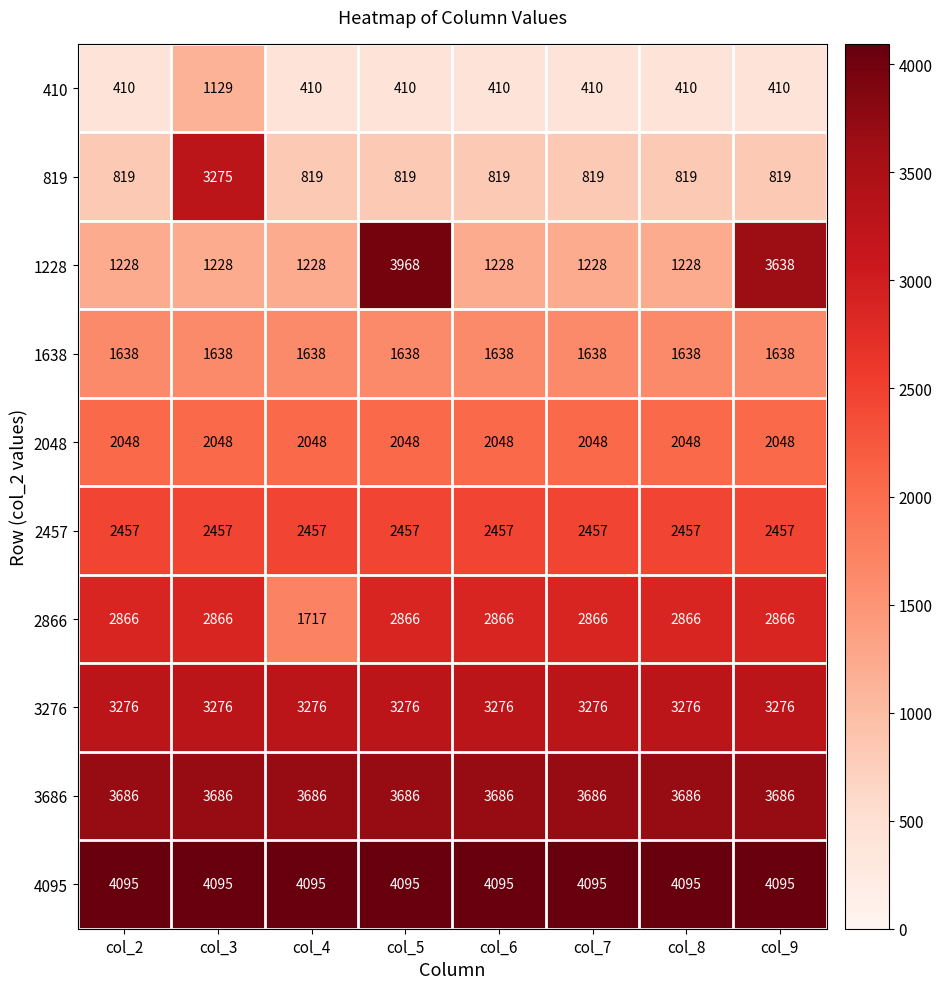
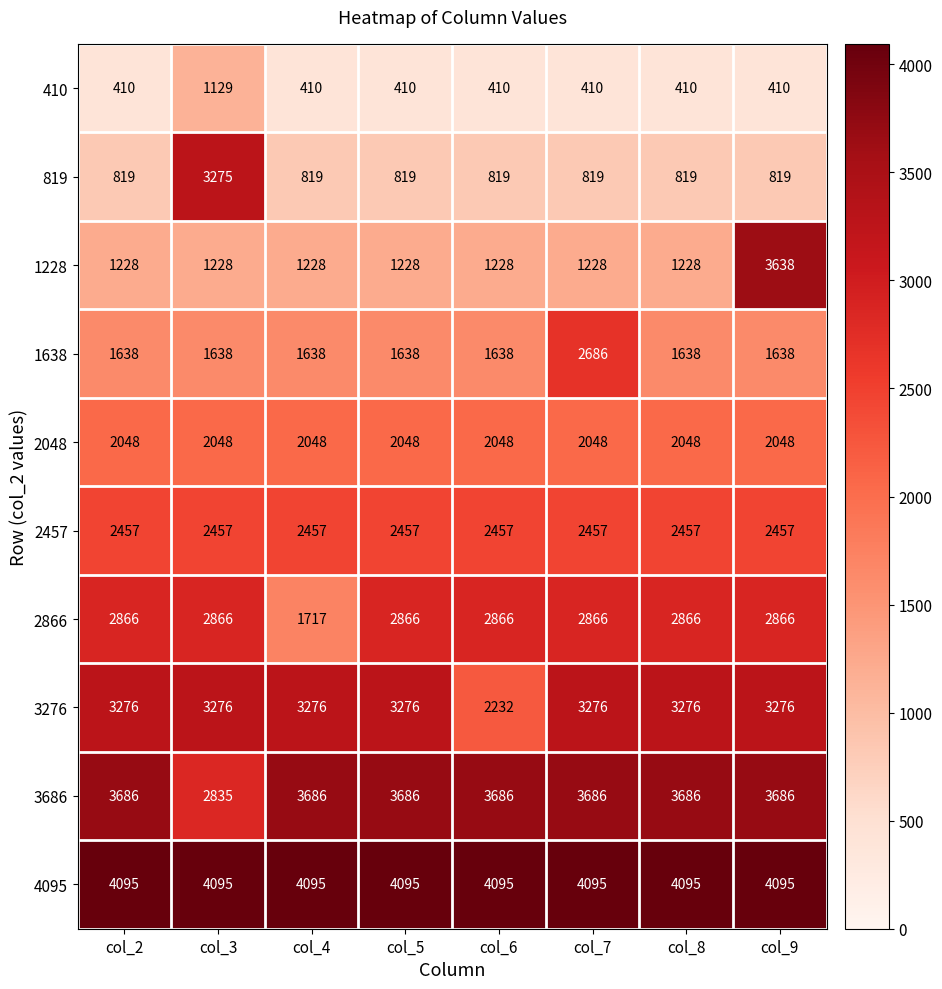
  {
    "410": {
      "col_2": 410,
      "col_3": 1129,
      "col_4": 410,
      "col_5": 410,
      "col_6": 410,
      "col_7": 410,
      "col_8": 410,
      "col_9": 410
    },
    "819": {
      "col_2": 819,
      "col_3": 3275,
      "col_4": 819,
      "col_5": 819,
      "col_6": 819,
      "col_7": 819,
      "col_8": 819,
      "col_9": 819
    },
    "1228": {
      "col_2": 1228,
      "col_3": 1228,
      "col_4": 1228,
-     "col_5": 3968,
+     "col_5": 1228,
      "col_6": 1228,
      "col_7": 1228,
      "col_8": 1228,
      "col_9": 3638
    },
    "1638": {
      "col_2": 1638,
      "col_3": 1638,
      "col_4": 1638,
      "col_5": 1638,
      "col_6": 1638,
-     "col_7": 1638,
+     "col_7": 2686,
      "col_8": 1638,
      "col_9": 1638
    },
    "2048": {
      "col_2": 2048,
      "col_3": 2048,
      "col_4": 2048,
      "col_5": 2048,
      "col_6": 2048,
      "col_7": 2048,
      "col_8": 2048,
      "col_9": 2048
    },
    "2457": {
      "col_2": 2457,
      "col_3": 2457,
      "col_4": 2457,
      "col_5": 2457,
      "col_6": 2457,
      "col_7": 2457,
      "col_8": 2457,
      "col_9": 2457
    },
    "2866": {
      "col_2": 2866,
      "col_3": 2866,
      "col_4": 1717,
      "col_5": 2866,
      "col_6": 2866,
      "col_7": 2866,
      "col_8": 2866,
      "col_9": 2866
    },
    "3276": {
      "col_2": 3276,
      "col_3": 3276,
      "col_4": 3276,
      "col_5": 3276,
-     "col_6": 3276,
+     "col_6": 2232,
      "col_7": 3276,
      "col_8": 3276,
      "col_9": 3276
    },
    "3686": {
      "col_2": 3686,
-     "col_3": 3686,
+     "col_3": 2835,
      "col_4": 3686,
      "col_5": 3686,
      "col_6": 3686,
      "col_7": 3686,
      "col_8": 3686,
      "col_9": 3686
    },
    "4095": {
      "col_2": 4095,
      "col_3": 4095,
      "col_4": 4095,
      "col_5": 4095,
      "col_6": 4095,
      "col_7": 4095,
      "col_8": 4095,
      "col_9": 4095
    }
  }
